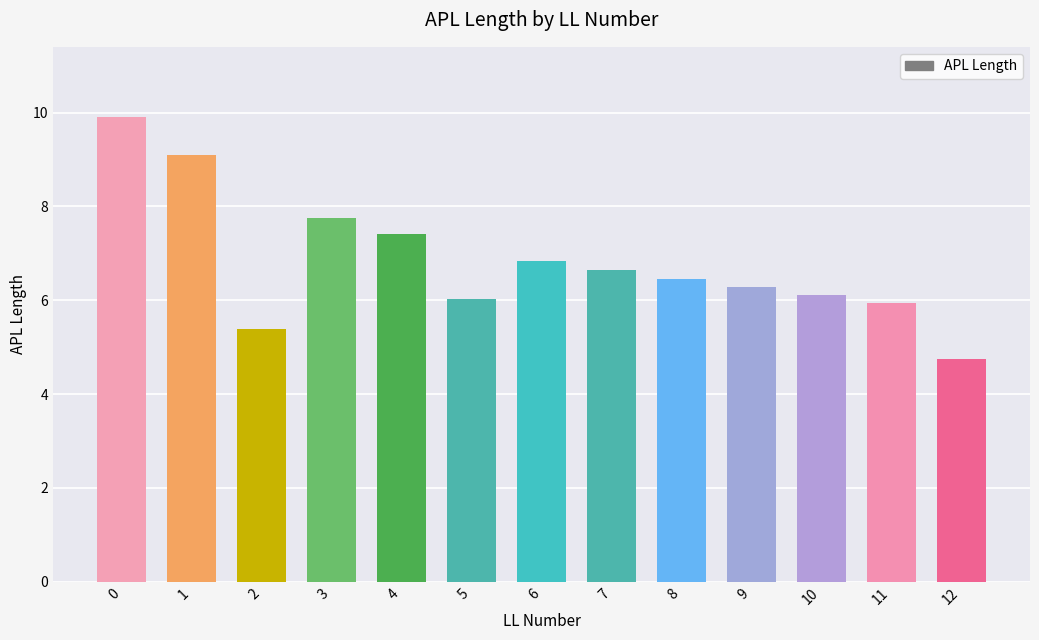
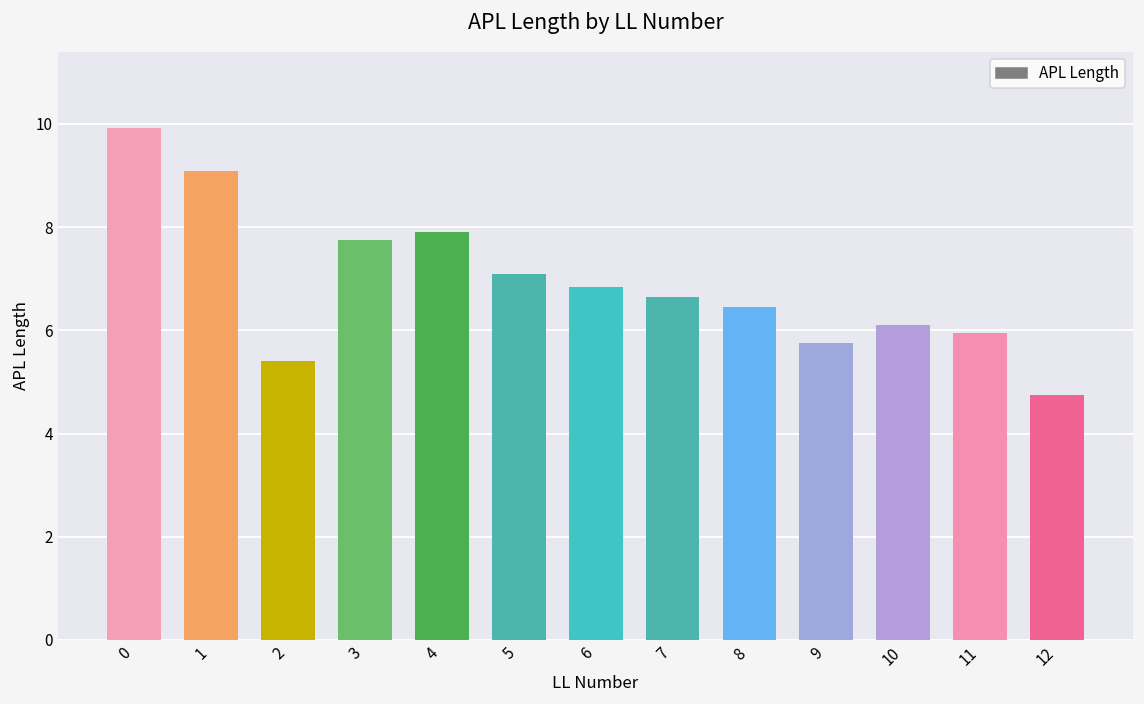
  {
    "0": 9.9,
    "1": 9.1,
    "2": 5.4,
    "3": 7.8,
-   "4": 7.4,
-   "5": 6.0,
+   "4": 7.9,
+   "5": 7.1,
    "6": 6.8,
    "7": 6.6,
    "8": 6.5,
-   "9": 6.3,
+   "9": 5.8,
    "10": 6.1,
    "11": 6.0,
    "12": 4.7
  }
